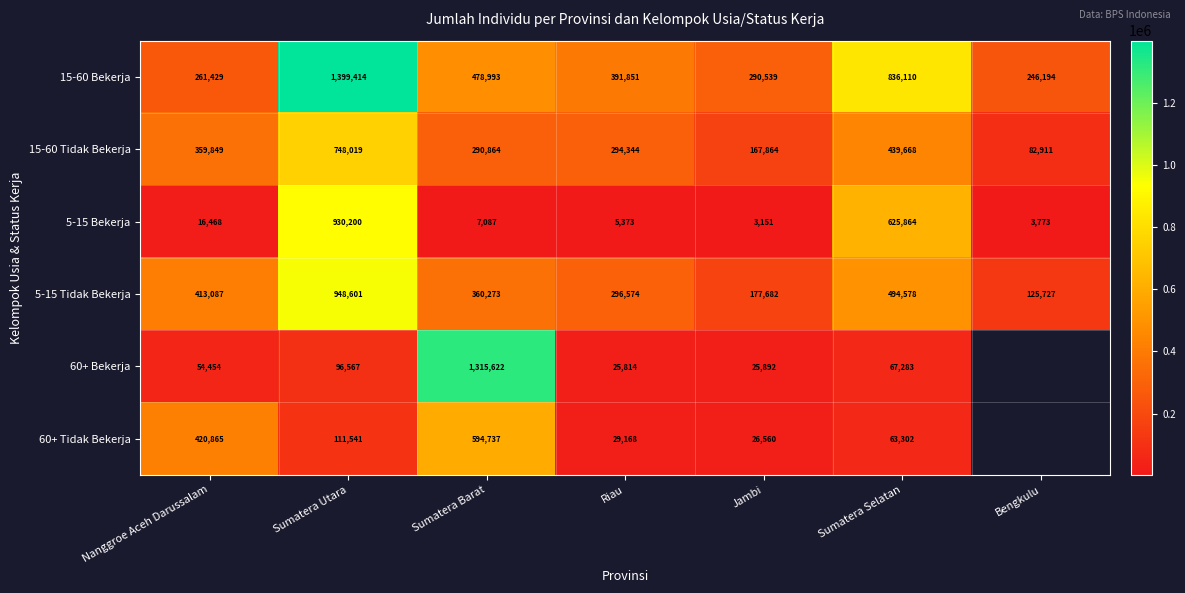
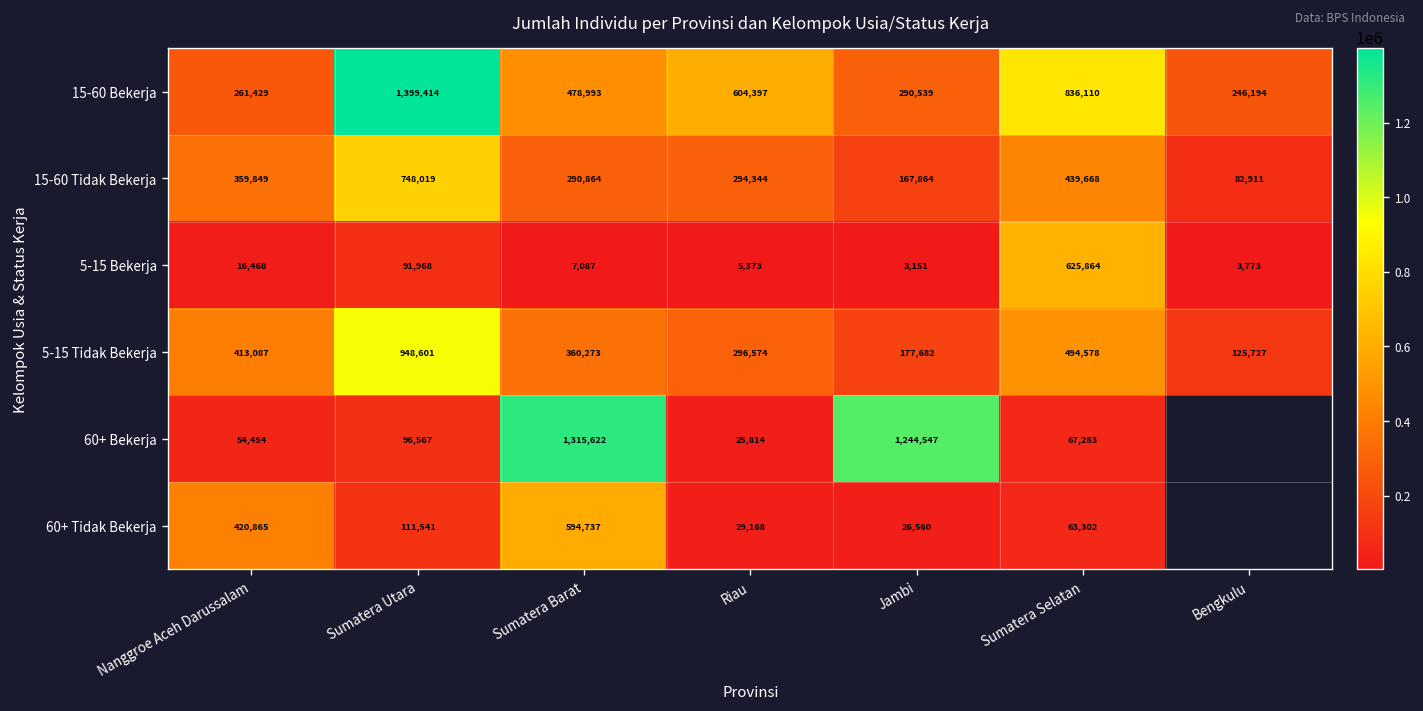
  {
    "15-60 Bekerja": {
      "Nanggroe Aceh Darussalam": "261,429",
      "Sumatera Utara": "1,399,414",
      "Sumatera Barat": "478,993",
-     "Riau": "391,851",
+     "Riau": "604,397",
      "Jambi": "290,539",
      "Sumatera Selatan": "836,110",
      "Bengkulu": "246,194"
    },
    "15-60 Tidak Bekerja": {
      "Nanggroe Aceh Darussalam": "359,849",
      "Sumatera Utara": "748,019",
      "Sumatera Barat": "290,864",
      "Riau": "294,344",
      "Jambi": "167,864",
      "Sumatera Selatan": "439,668",
      "Bengkulu": "82,911"
    },
    "5-15 Bekerja": {
      "Nanggroe Aceh Darussalam": "16,468",
-     "Sumatera Utara": "930,200",
+     "Sumatera Utara": "91,968",
      "Sumatera Barat": "7,087",
      "Riau": "5,373",
      "Jambi": "3,151",
      "Sumatera Selatan": "625,864",
      "Bengkulu": "3,773"
    },
    "5-15 Tidak Bekerja": {
      "Nanggroe Aceh Darussalam": "413,087",
      "Sumatera Utara": "948,601",
      "Sumatera Barat": "360,273",
      "Riau": "296,574",
      "Jambi": "177,682",
      "Sumatera Selatan": "494,578",
      "Bengkulu": "125,727"
    },
    "60+ Bekerja": {
      "Nanggroe Aceh Darussalam": "54,454",
      "Sumatera Utara": "96,567",
      "Sumatera Barat": "1,315,622",
      "Riau": "25,814",
-     "Jambi": "25,892",
+     "Jambi": "1,244,547",
      "Sumatera Selatan": "67,283"
    },
    "60+ Tidak Bekerja": {
      "Nanggroe Aceh Darussalam": "420,865",
      "Sumatera Utara": "111,541",
      "Sumatera Barat": "594,737",
      "Riau": "29,168",
      "Jambi": "26,560",
      "Sumatera Selatan": "63,302"
    }
  }
